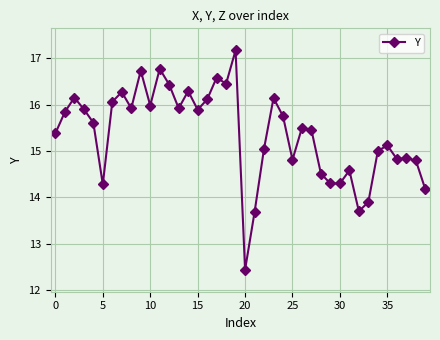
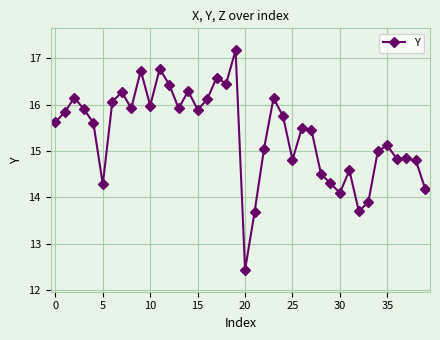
  {
-   "0": 15.4,
+   "0": 15.6,
    "5": 14.3,
    "10": 16.0,
    "15": 15.9,
    "20": 12.4,
    "25": 14.8,
-   "30": 14.3,
+   "30": 14.1,
    "35": 15.1
  }
